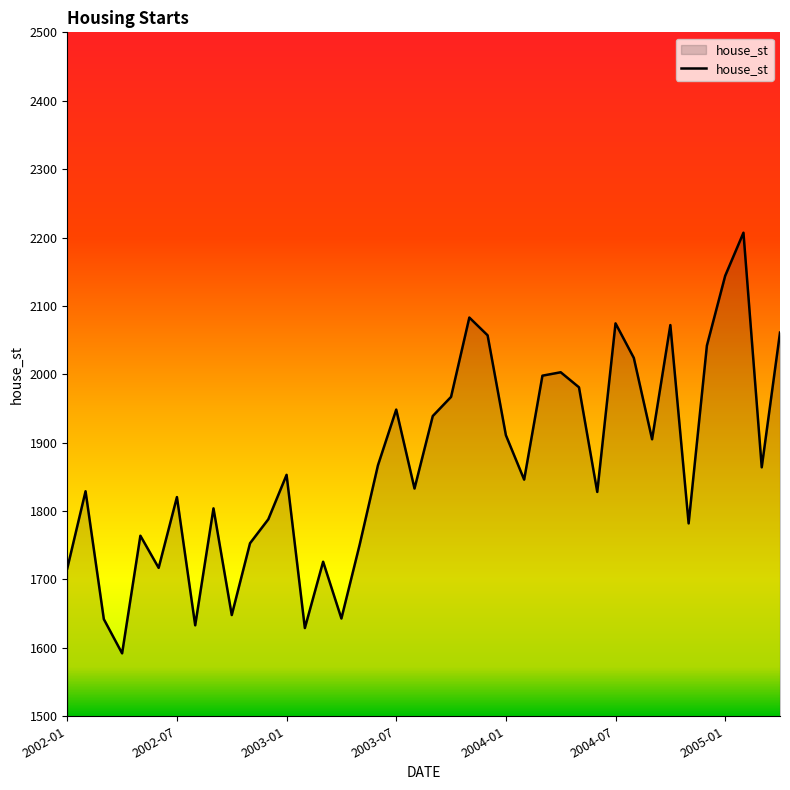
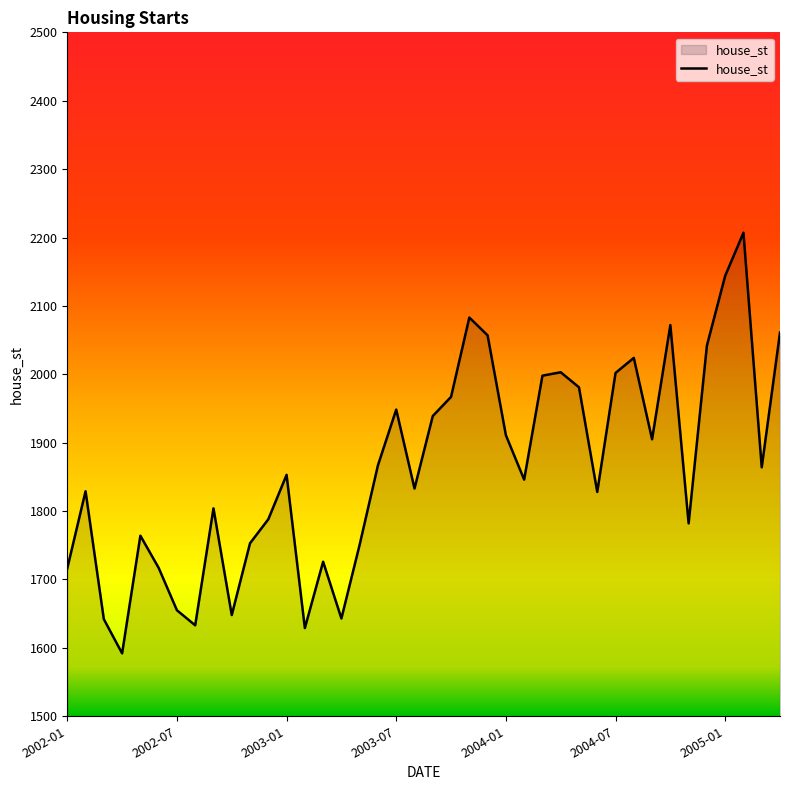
  {
    "2002-01": 1720,
-   "2002-07": 1820,
+   "2002-07": 1660,
    "2003-01": 1850,
    "2003-07": 1950,
    "2004-01": 1910,
-   "2004-07": 2070,
+   "2004-07": 2000,
    "2005-01": 2140
  }
